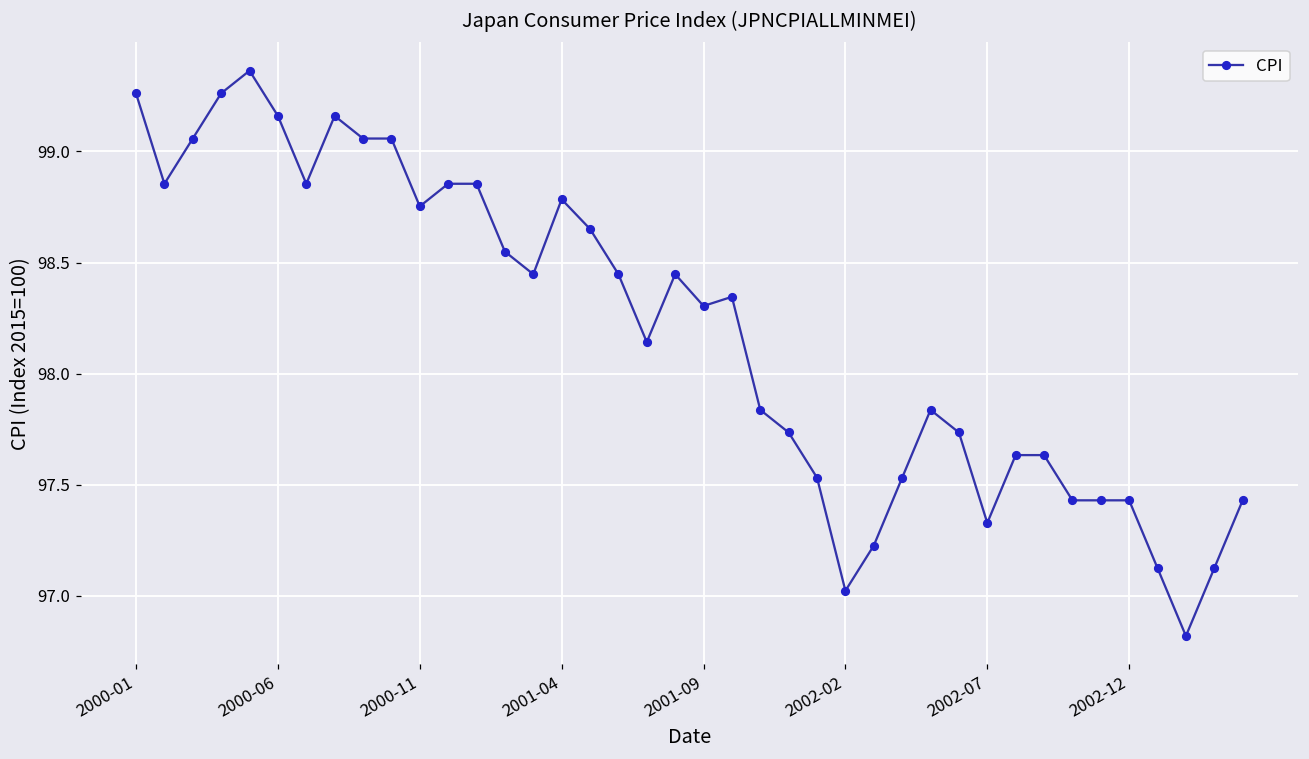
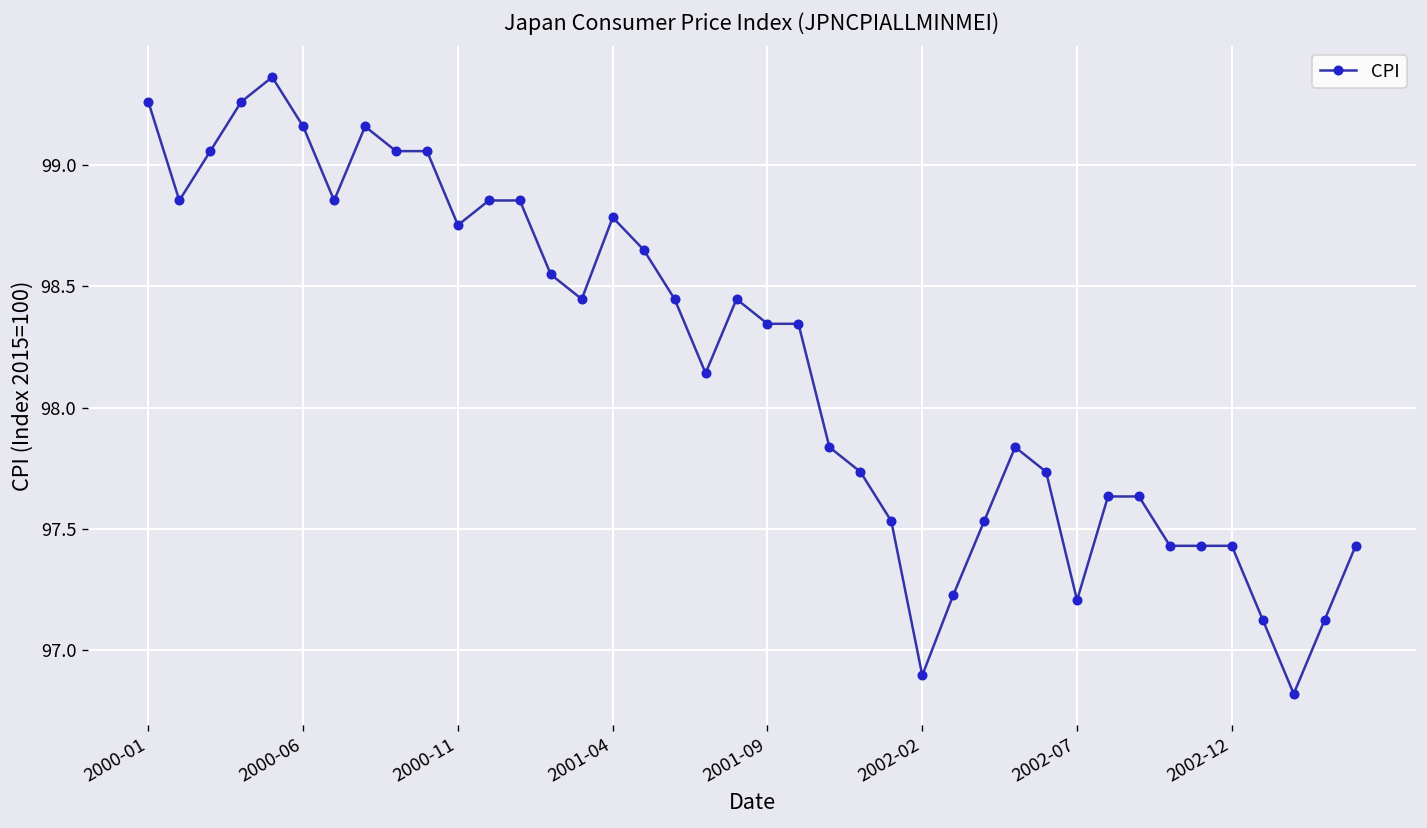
  {
    "2000-01": 99.26,
    "2000-06": 99.16,
    "2000-11": 98.75,
    "2001-04": 98.78,
-   "2001-09": 98.30,
-   "2002-02": 97.02,
-   "2002-07": 97.33,
+   "2001-09": 98.35,
+   "2002-02": 96.89,
+   "2002-07": 97.20,
    "2002-12": 97.43
  }
